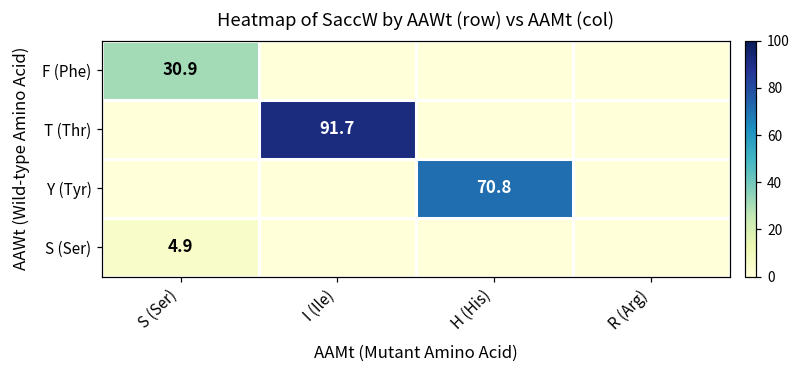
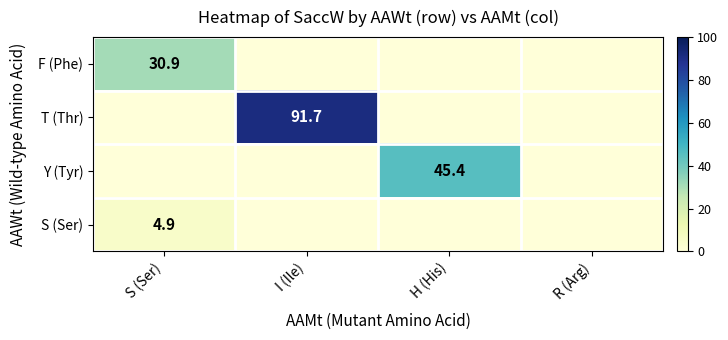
  {
    "F (Phe)": {
      "S (Ser)": 30.9
    },
    "T (Thr)": {
      "I (Ile)": 91.7
    },
    "Y (Tyr)": {
-     "H (His)": 70.8
+     "H (His)": 45.4
    },
    "S (Ser)": {
      "S (Ser)": 4.9
    }
  }
